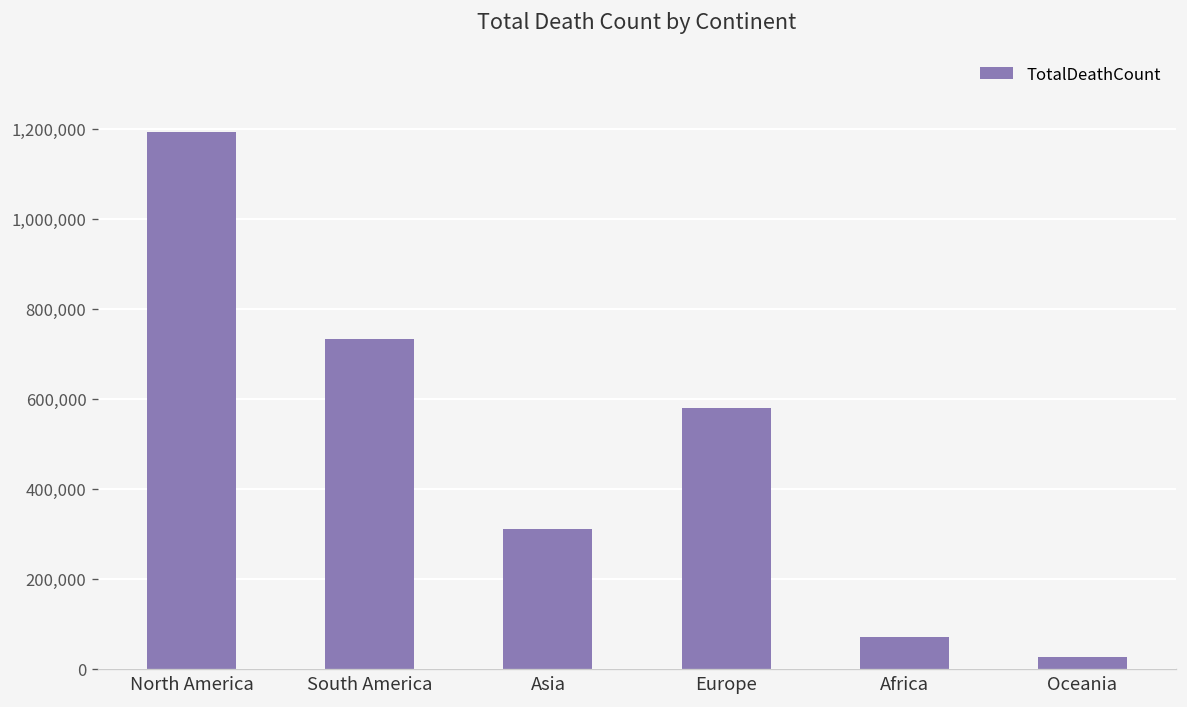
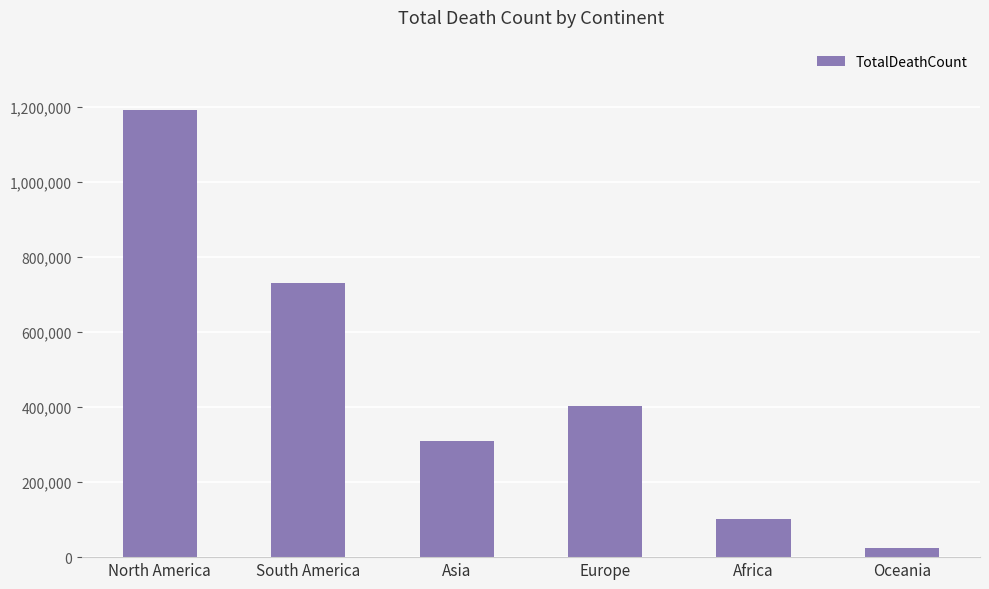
  {
    "North America": "1,190,000",
    "South America": "730,000",
    "Asia": "310,000",
-   "Europe": "580,000",
-   "Africa": "70,000",
+   "Europe": "400,000",
+   "Africa": "100,000",
    "Oceania": "30,000"
  }
